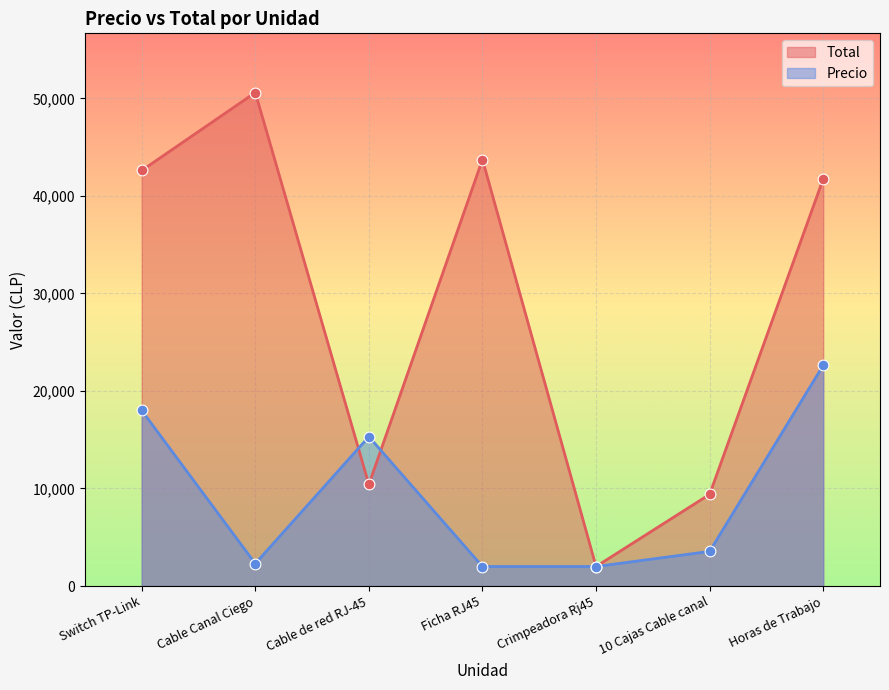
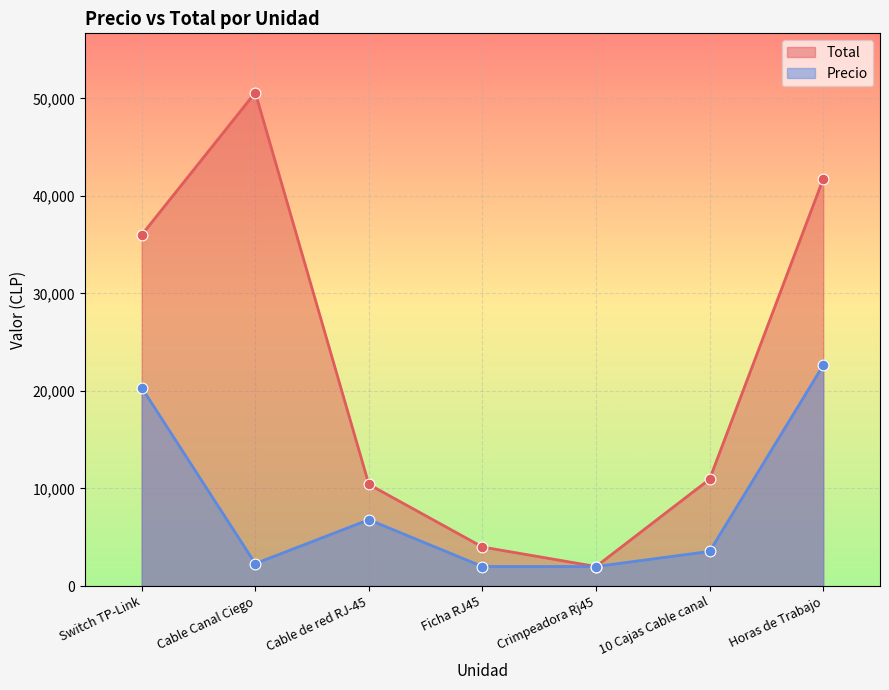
  {
    "Total": {
-     "Switch TP-Link": "43,000",
+     "Switch TP-Link": "36,000",
      "Cable Canal Ciego": "51,000",
      "Cable de red RJ-45": "10,000",
-     "Ficha RJ45": "44,000",
-     "10 Cajas Cable canal": "9,000",
+     "Ficha RJ45": "4,000",
+     "10 Cajas Cable canal": "11,000",
      "Horas de Trabajo": "42,000"
    },
    "Precio": {
-     "Switch TP-Link": "18,000",
+     "Switch TP-Link": "20,000",
      "Cable Canal Ciego": "2,000",
-     "Cable de red RJ-45": "15,000",
+     "Cable de red RJ-45": "7,000",
      "Ficha RJ45": "2,000",
      "10 Cajas Cable canal": "4,000",
      "Horas de Trabajo": "23,000"
    }
  }
